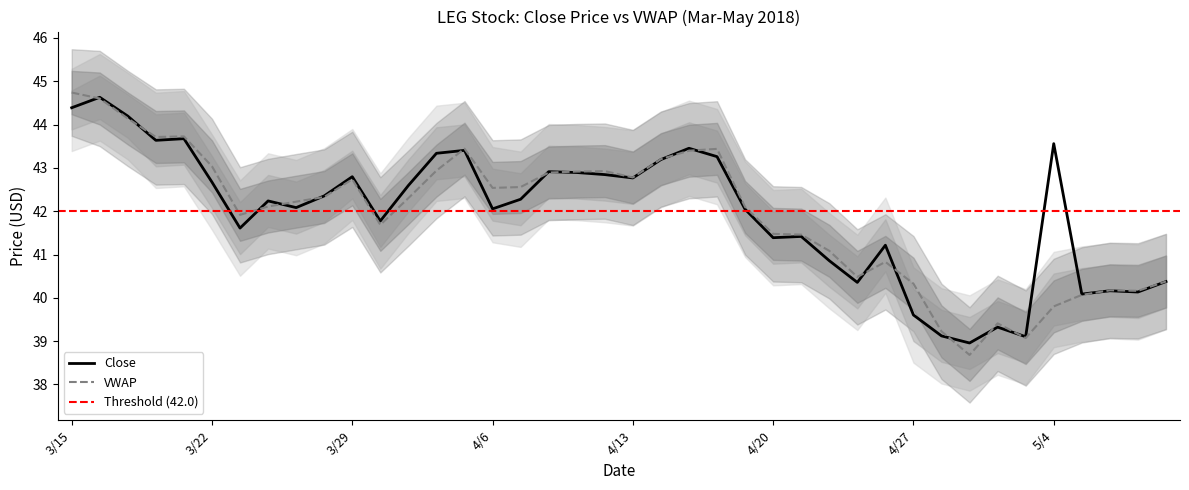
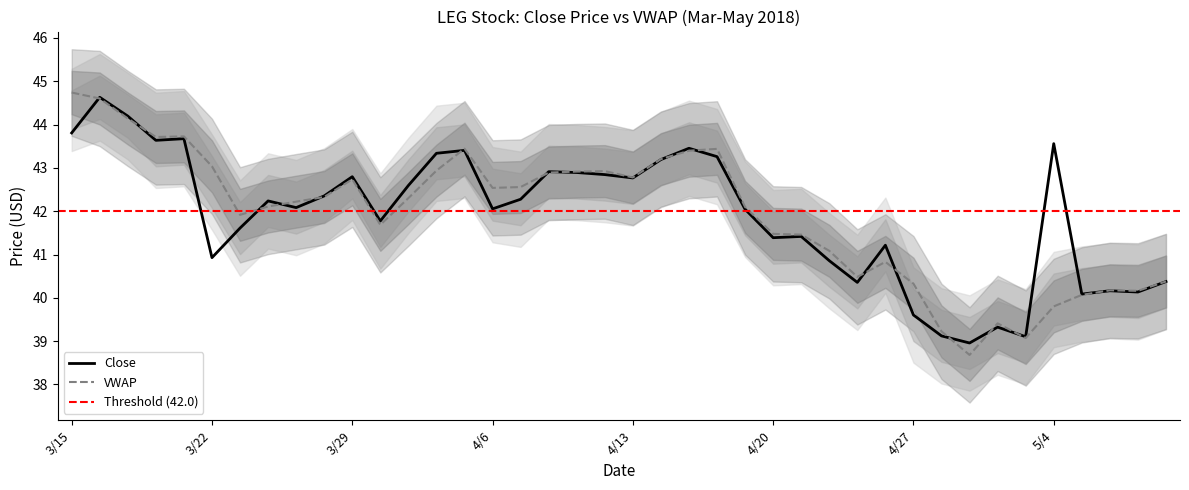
  {
    "Close": {
-     "3/15": 44.4,
-     "3/22": 42.7,
+     "3/15": 43.8,
+     "3/22": 40.9,
      "3/29": 42.8,
      "4/6": 42.1,
      "4/20": 41.4,
      "4/27": 39.6,
      "5/4": 43.6
    }
  }
